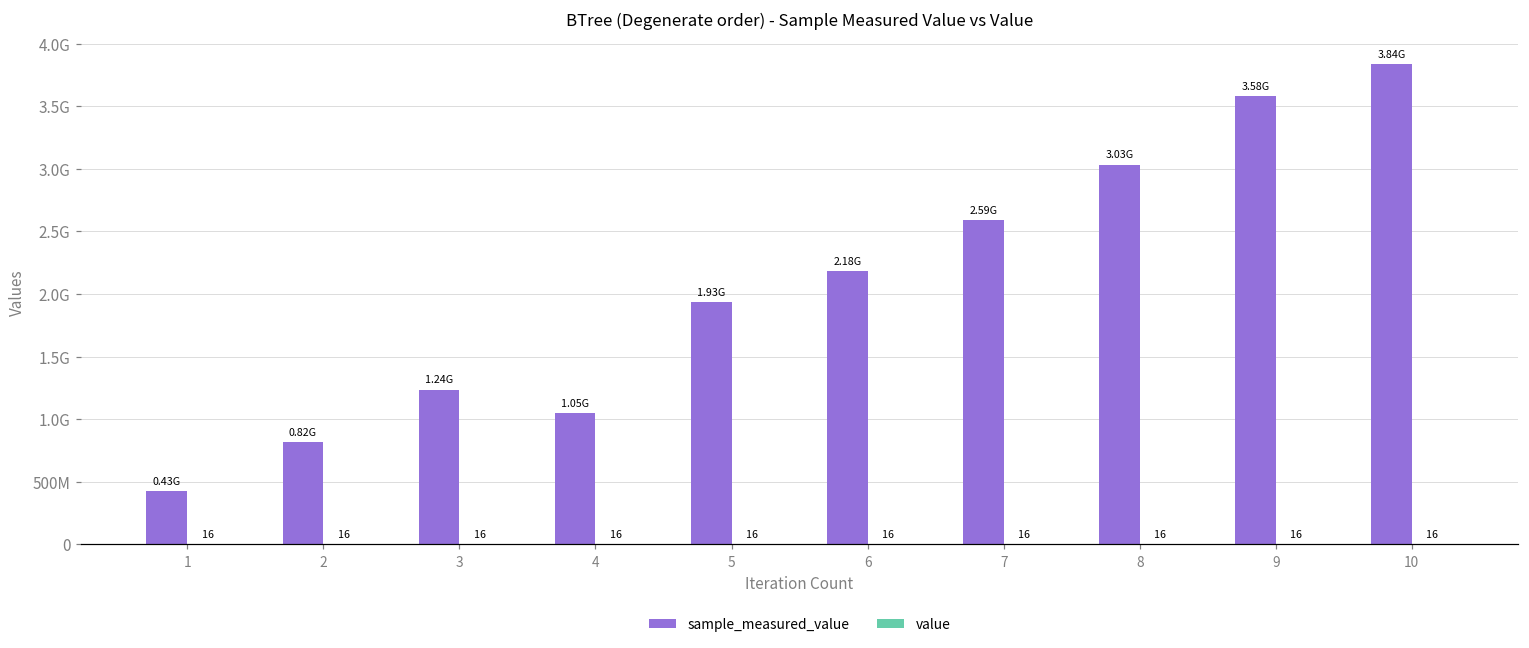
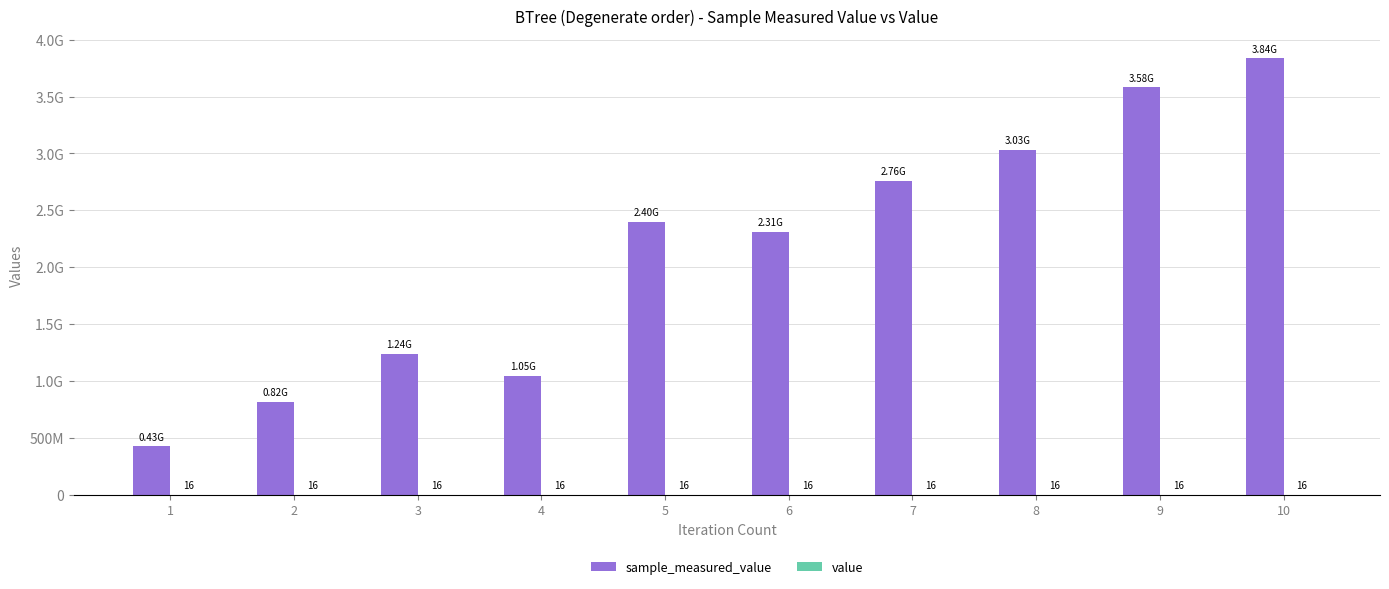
  {
    "sample_measured_value": {
      "1": "0.43G",
      "2": "0.82G",
      "3": "1.24G",
      "4": "1.05G",
-     "5": "1.93G",
-     "6": "2.18G",
-     "7": "2.59G",
+     "5": "2.40G",
+     "6": "2.31G",
+     "7": "2.76G",
      "8": "3.03G",
      "9": "3.58G",
      "10": "3.84G"
    },
    "value": {
      "1": "16",
      "2": "16",
      "3": "16",
      "4": "16",
      "5": "16",
      "6": "16",
      "7": "16",
      "8": "16",
      "9": "16",
      "10": "16"
    }
  }
